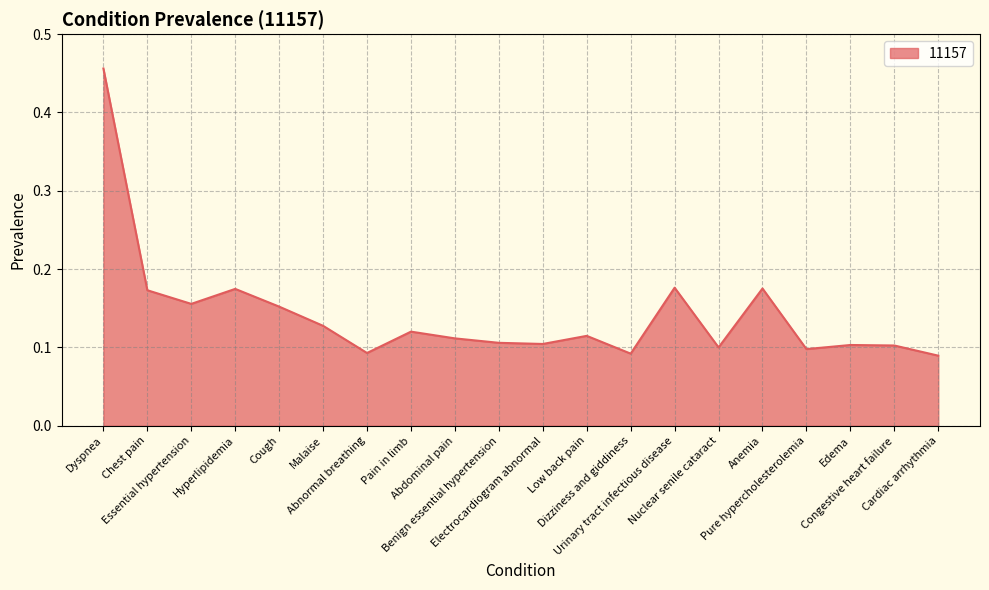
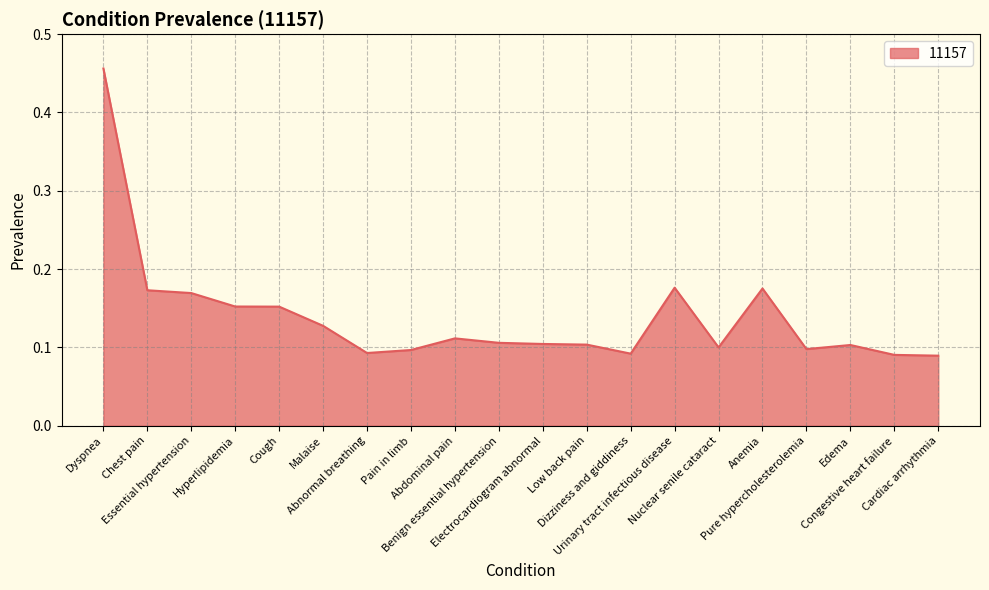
  {
    "Dyspnea": 0.46,
    "Chest pain": 0.17,
-   "Essential hypertension": 0.16,
-   "Hyperlipidemia": 0.17,
+   "Essential hypertension": 0.17,
+   "Hyperlipidemia": 0.15,
    "Cough": 0.15,
    "Malaise": 0.13,
    "Abnormal breathing": 0.09,
-   "Pain in limb": 0.12,
+   "Pain in limb": 0.10,
    "Abdominal pain": 0.11,
    "Benign essential hypertension": 0.11,
    "Electrocardiogram abnormal": 0.10,
-   "Low back pain": 0.11,
+   "Low back pain": 0.10,
    "Dizziness and giddiness": 0.09,
    "Urinary tract infectious disease": 0.18,
    "Nuclear senile cataract": 0.10,
    "Anemia": 0.18,
    "Pure hypercholesterolemia": 0.10,
    "Edema": 0.10,
-   "Congestive heart failure": 0.10,
+   "Congestive heart failure": 0.09,
    "Cardiac arrhythmia": 0.09
  }
